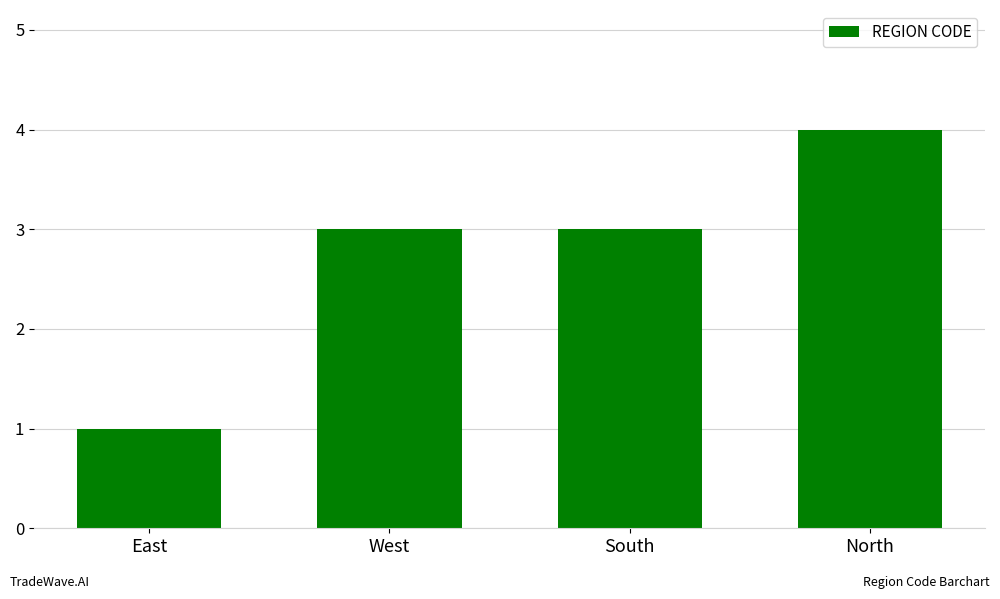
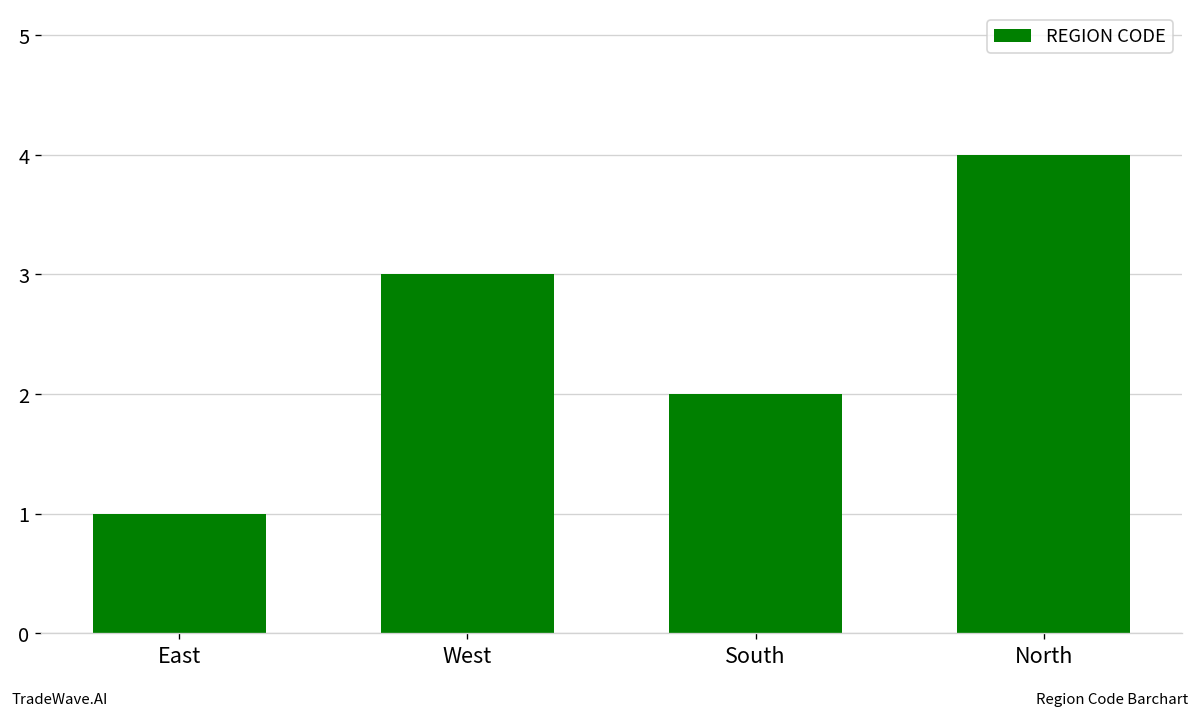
  {
    "East": 1,
    "West": 3,
-   "South": 3,
+   "South": 2,
    "North": 4
  }
